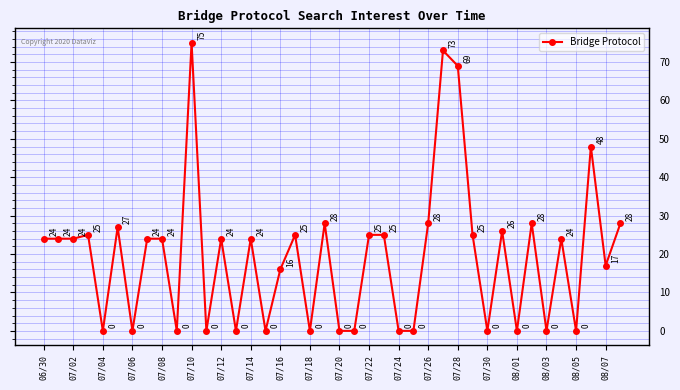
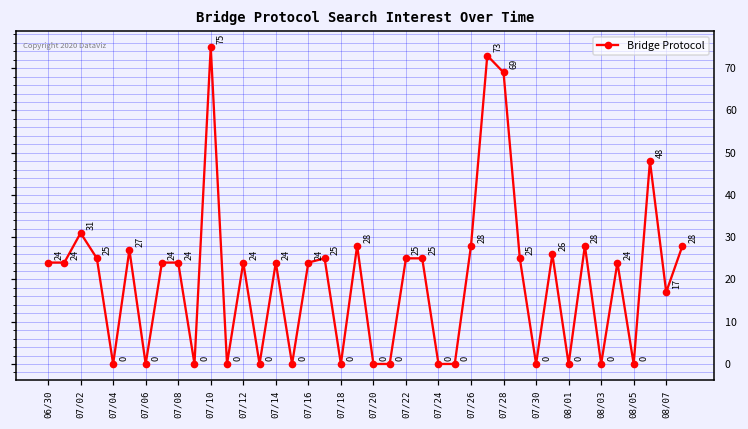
  {
-   "07/02": 24,
+   "07/02": 31,
    "07/04": 0,
    "07/06": 0,
    "07/08": 24,
    "07/10": 75,
    "07/12": 24,
    "07/14": 24,
-   "07/16": 16,
+   "07/16": 24,
    "07/18": 0,
    "07/26": 28,
    "07/28": 69,
    "07/30": 0,
    "08/01": 0,
    "08/03": 0,
    "08/05": 0,
    "08/07": 17
  }
